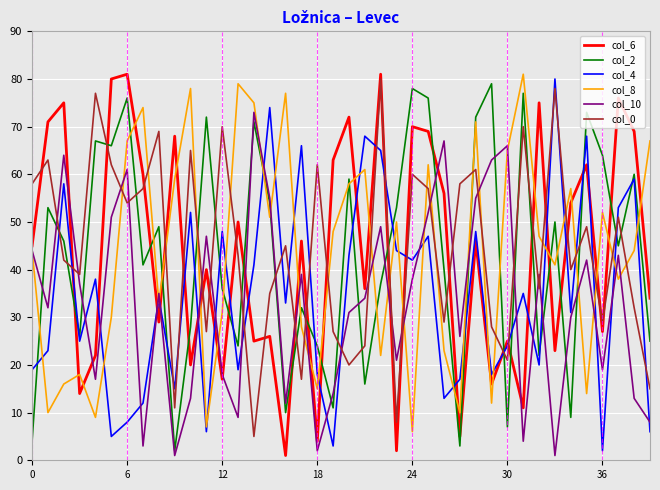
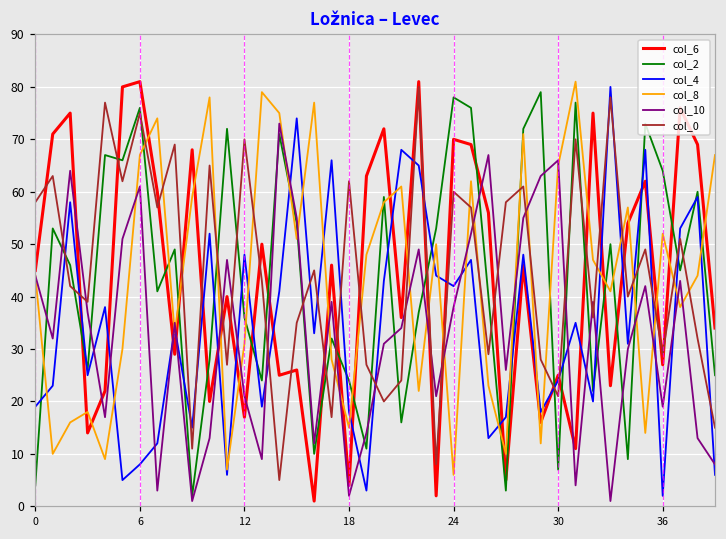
  {
    "col_6": {
      "0": 45,
      "6": 81,
      "12": 17,
      "18": 4,
      "24": 70,
      "30": 25,
      "36": 27
    },
    "col_2": {
      "0": 4,
      "6": 76,
      "12": 36,
      "18": 24,
      "24": 78,
      "30": 7,
      "36": 64
    },
    "col_4": {
      "0": 19,
      "6": 8,
      "12": 48,
      "18": 18,
      "24": 42,
      "30": 24,
      "36": 2
    },
    "col_8": {
      "6": 67,
      "12": 31,
      "18": 15,
      "24": 6,
      "30": 65,
      "36": 52
    },
    "col_10": {
      "6": 61,
-     "12": 18,
+     "12": 21,
      "18": 2,
      "24": 38,
      "30": 66,
      "36": 19
    },
    "col_0": {
      "0": 58,
-     "6": 54,
+     "6": 75,
      "12": 70,
      "18": 62,
      "24": 60,
      "30": 21,
      "36": 29
    }
  }
